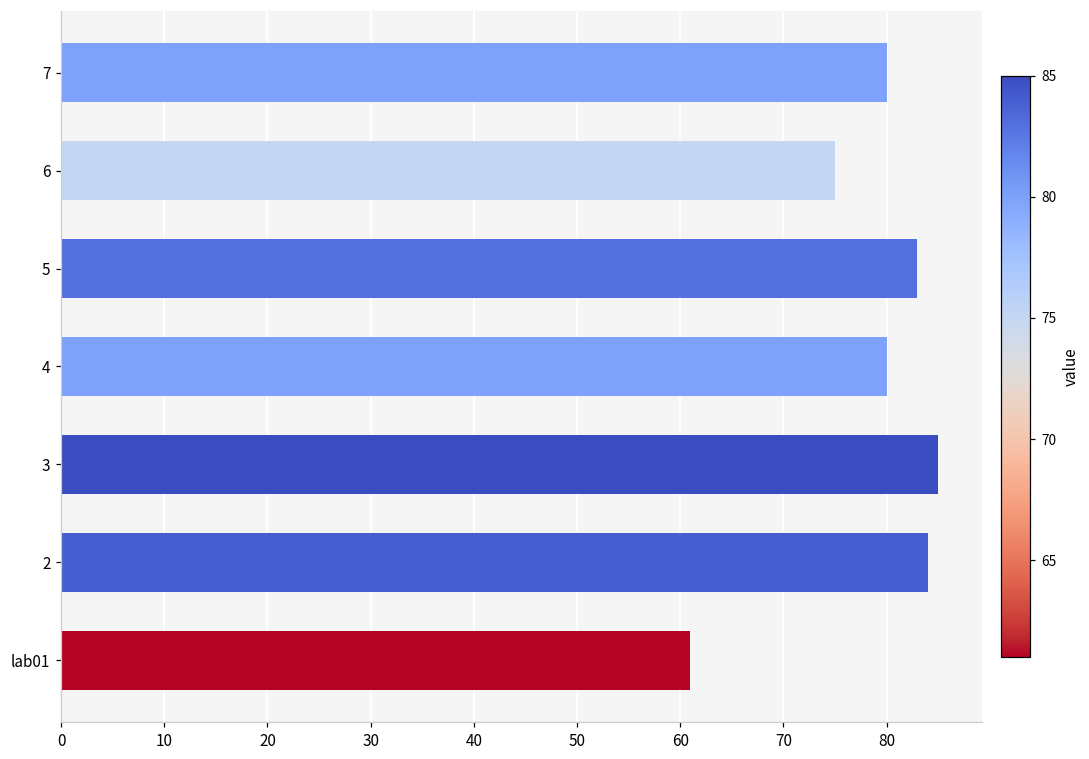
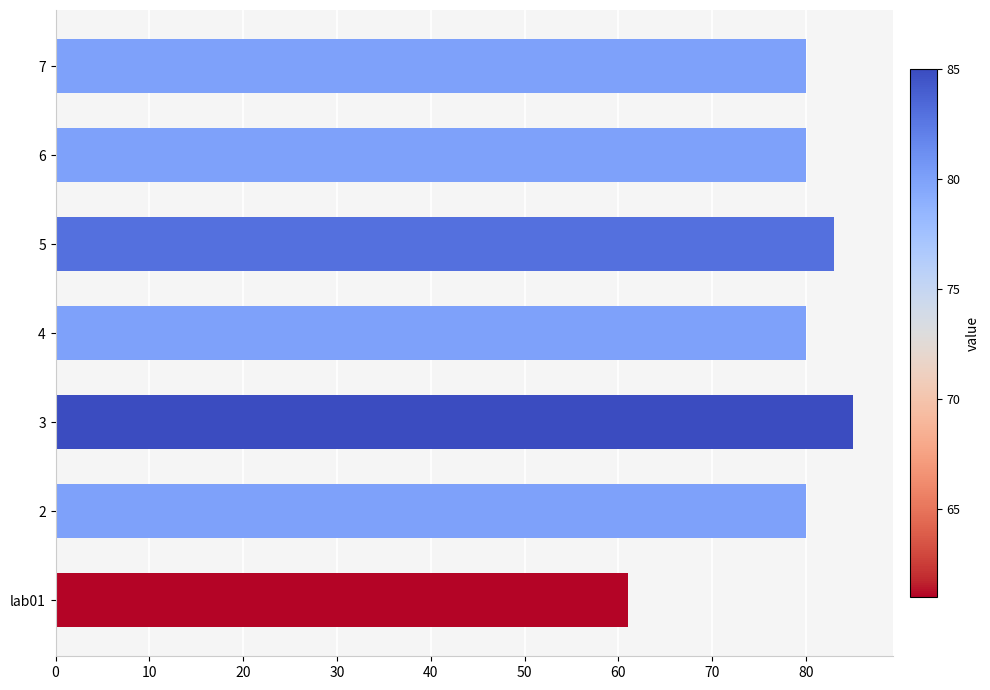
  {
    "7": 80,
-   "6": 75,
+   "6": 80,
    "5": 83,
    "4": 80,
    "3": 85,
-   "2": 84,
+   "2": 80,
    "lab01": 61
  }
